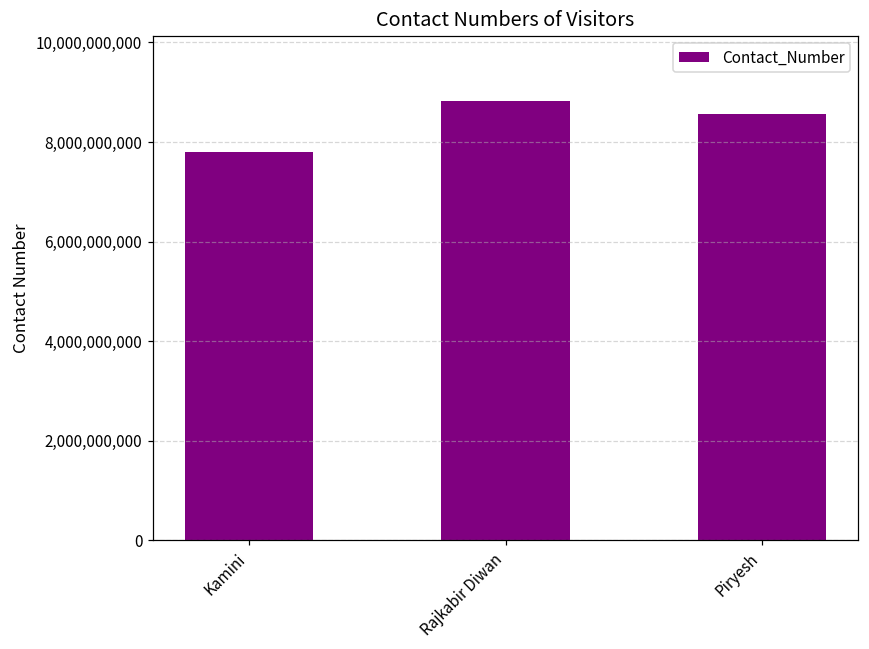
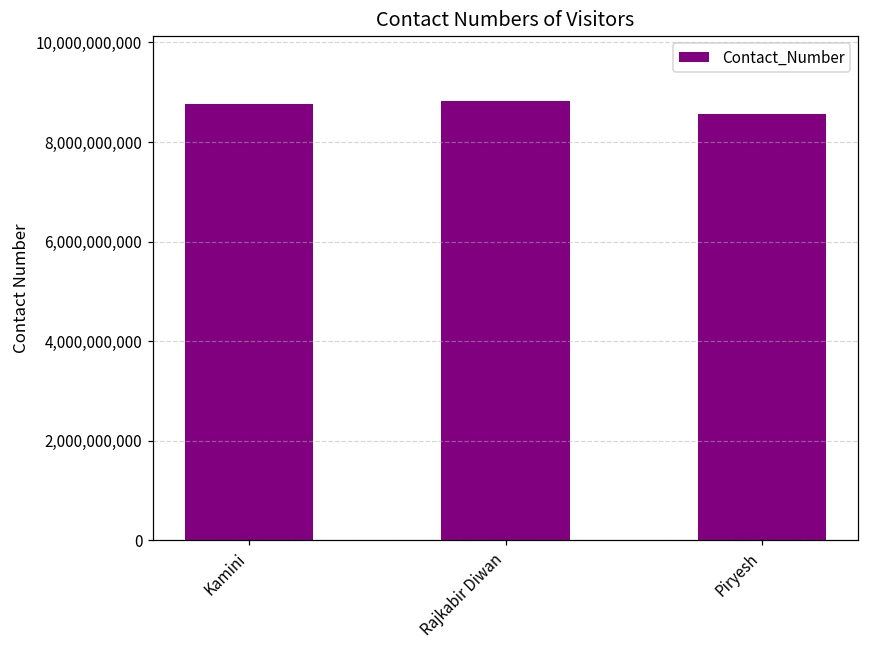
  {
-   "Kamini": "7,800,000,000",
+   "Kamini": "8,800,000,000",
    "Rajkabir Diwan": "8,800,000,000",
    "Piryesh": "8,600,000,000"
  }
